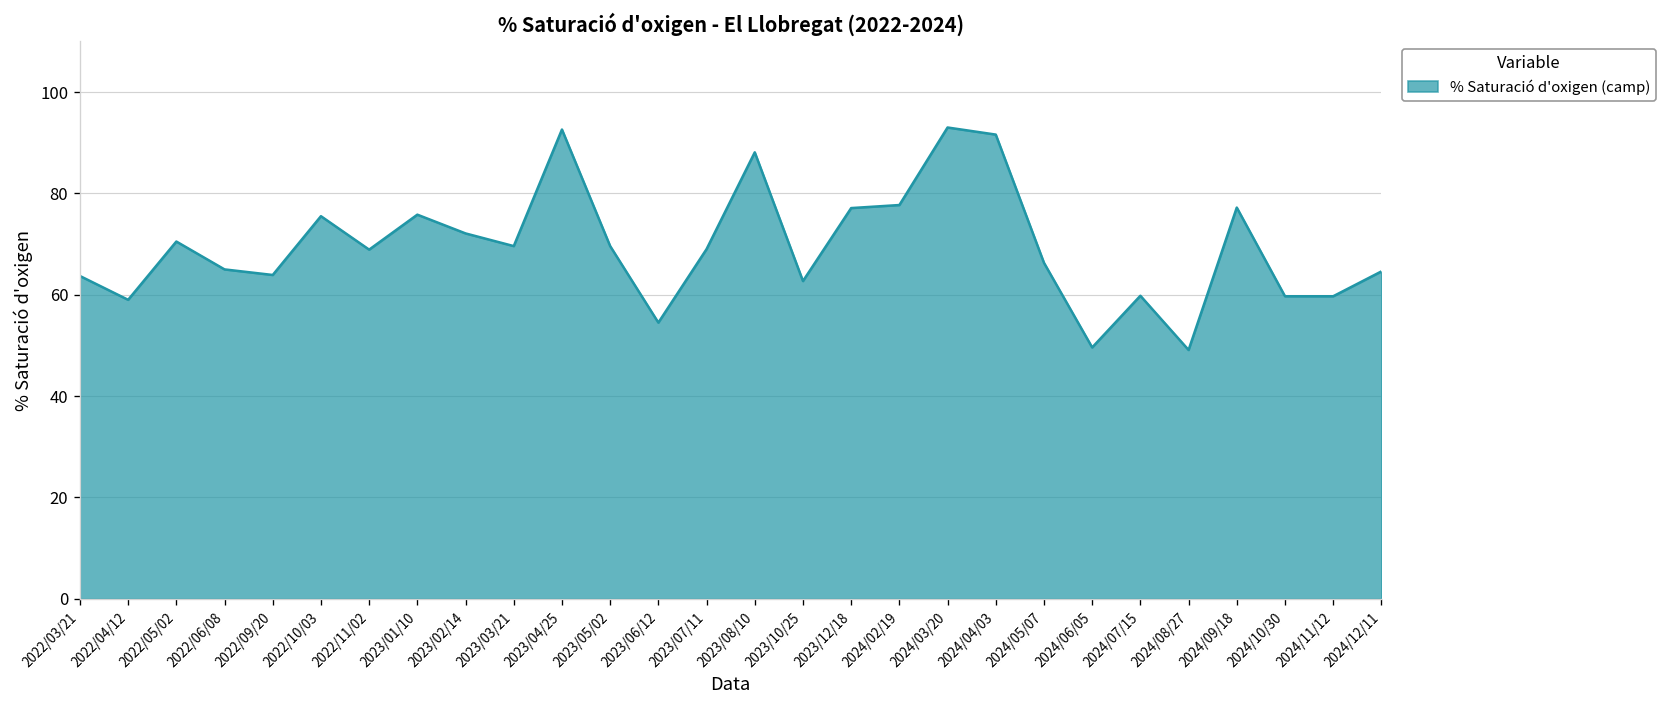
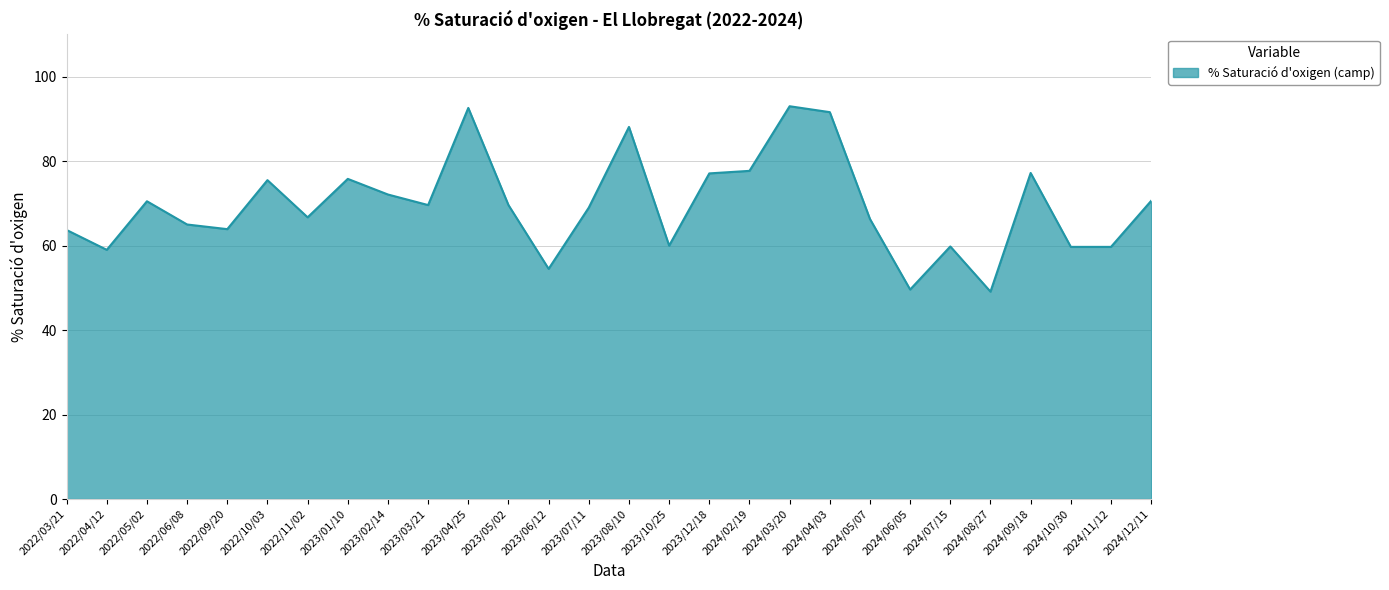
  {
    "2022/03/21": 64,
    "2022/04/12": 59,
    "2022/05/02": 71,
    "2022/06/08": 65,
    "2022/09/20": 64,
    "2022/10/03": 76,
-   "2022/11/02": 69,
+   "2022/11/02": 67,
    "2023/01/10": 76,
    "2023/02/14": 72,
    "2023/03/21": 70,
    "2023/04/25": 93,
    "2023/05/02": 70,
    "2023/06/12": 55,
    "2023/07/11": 69,
    "2023/08/10": 88,
-   "2023/10/25": 63,
+   "2023/10/25": 60,
    "2023/12/18": 77,
    "2024/02/19": 78,
    "2024/03/20": 93,
    "2024/04/03": 92,
    "2024/05/07": 66,
    "2024/06/05": 50,
    "2024/07/15": 60,
    "2024/08/27": 49,
    "2024/09/18": 77,
    "2024/10/30": 60,
    "2024/11/12": 60,
-   "2024/12/11": 65
+   "2024/12/11": 71
  }
